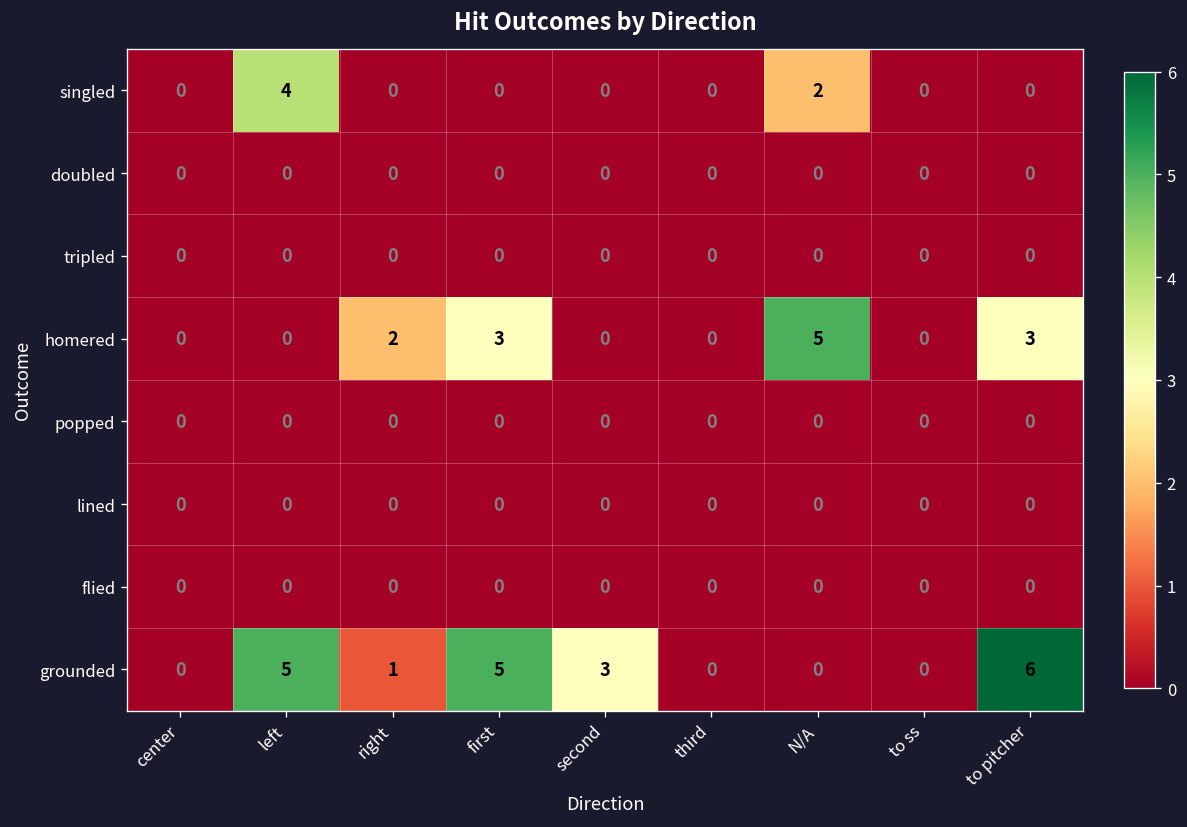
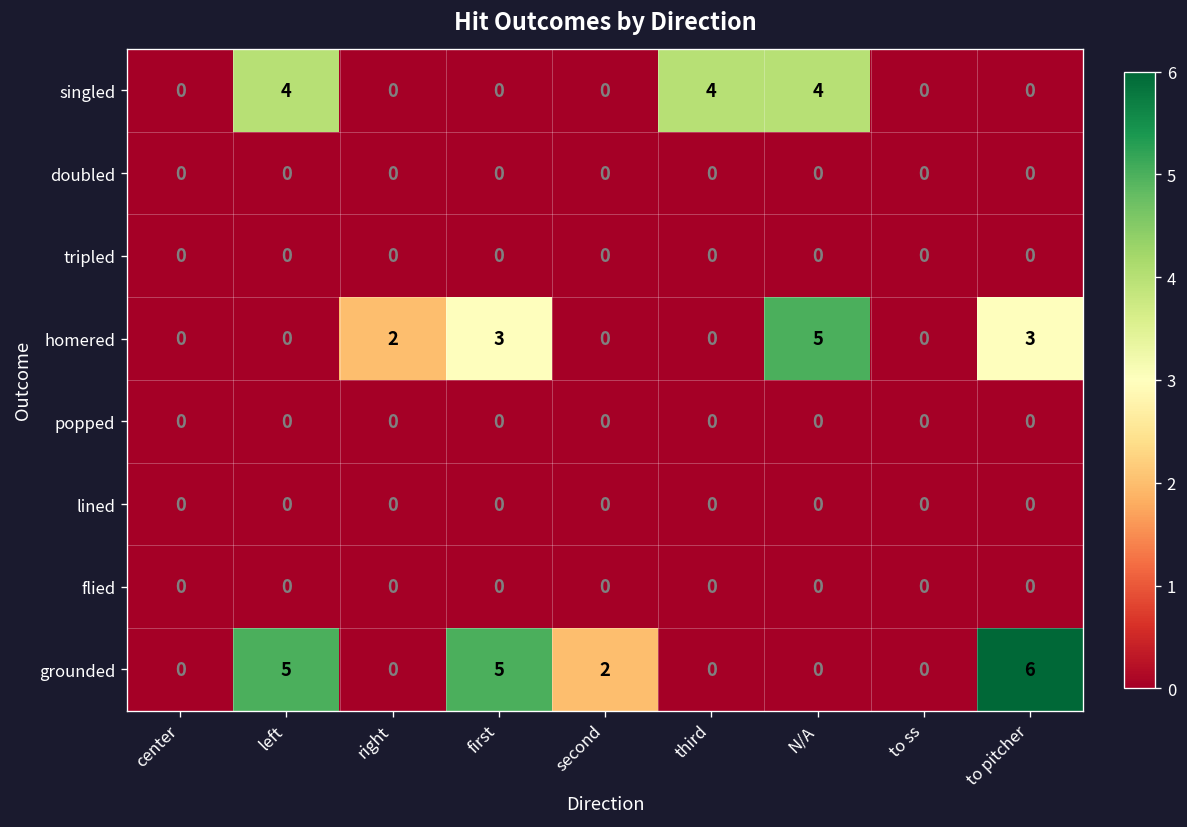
  {
    "singled": {
      "center": 0,
      "left": 4,
      "right": 0,
      "first": 0,
      "second": 0,
-     "third": 0,
-     "N/A": 2,
+     "third": 4,
+     "N/A": 4,
      "to ss": 0,
      "to pitcher": 0
    },
    "doubled": {
      "center": 0,
      "left": 0,
      "right": 0,
      "first": 0,
      "second": 0,
      "third": 0,
      "N/A": 0,
      "to ss": 0,
      "to pitcher": 0
    },
    "tripled": {
      "center": 0,
      "left": 0,
      "right": 0,
      "first": 0,
      "second": 0,
      "third": 0,
      "N/A": 0,
      "to ss": 0,
      "to pitcher": 0
    },
    "homered": {
      "center": 0,
      "left": 0,
      "right": 2,
      "first": 3,
      "second": 0,
      "third": 0,
      "N/A": 5,
      "to ss": 0,
      "to pitcher": 3
    },
    "popped": {
      "center": 0,
      "left": 0,
      "right": 0,
      "first": 0,
      "second": 0,
      "third": 0,
      "N/A": 0,
      "to ss": 0,
      "to pitcher": 0
    },
    "lined": {
      "center": 0,
      "left": 0,
      "right": 0,
      "first": 0,
      "second": 0,
      "third": 0,
      "N/A": 0,
      "to ss": 0,
      "to pitcher": 0
    },
    "flied": {
      "center": 0,
      "left": 0,
      "right": 0,
      "first": 0,
      "second": 0,
      "third": 0,
      "N/A": 0,
      "to ss": 0,
      "to pitcher": 0
    },
    "grounded": {
      "center": 0,
      "left": 5,
-     "right": 1,
+     "right": 0,
      "first": 5,
-     "second": 3,
+     "second": 2,
      "third": 0,
      "N/A": 0,
      "to ss": 0,
      "to pitcher": 6
    }
  }
